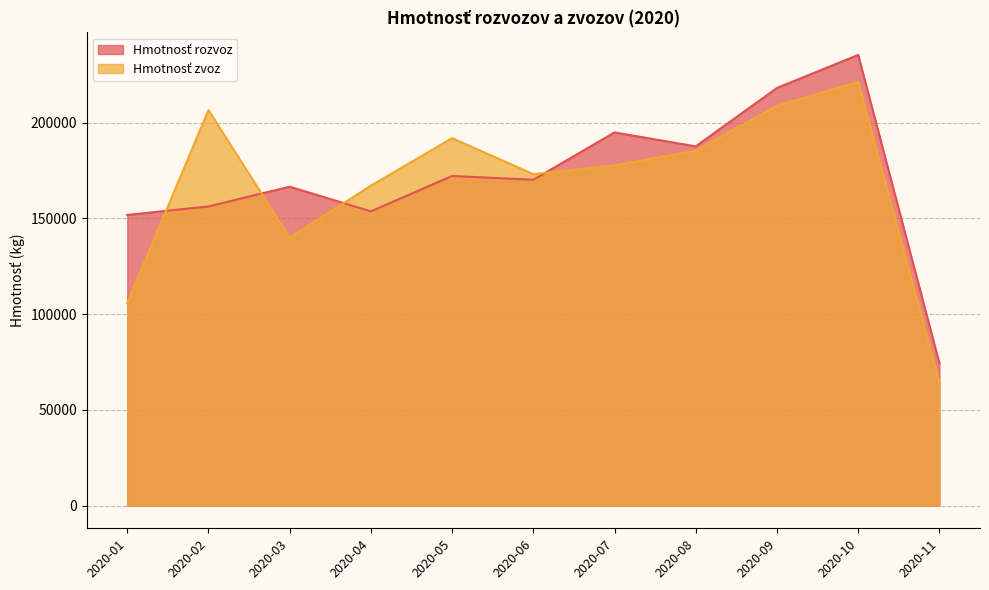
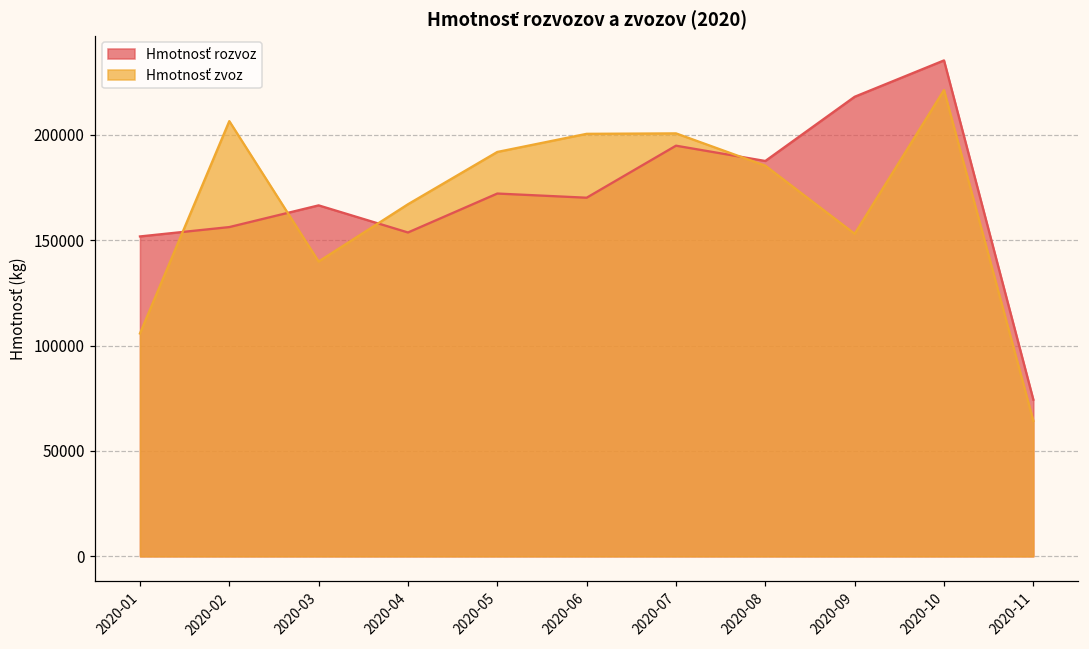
  {
    "Hmotnosť rozvoz": {
      "2020-01": 152000,
      "2020-02": 156000,
      "2020-03": 167000,
      "2020-04": 154000,
      "2020-05": 172000,
      "2020-06": 170000,
      "2020-07": 195000,
      "2020-08": 188000,
      "2020-09": 218000,
      "2020-10": 235000,
      "2020-11": 74000
    },
    "Hmotnosť zvoz": {
      "2020-01": 106000,
      "2020-02": 206000,
      "2020-03": 140000,
      "2020-04": 167000,
      "2020-05": 192000,
-     "2020-06": 173000,
-     "2020-07": 178000,
+     "2020-06": 200000,
+     "2020-07": 201000,
      "2020-08": 185000,
-     "2020-09": 209000,
+     "2020-09": 153000,
      "2020-10": 221000,
      "2020-11": 64000
    }
  }
